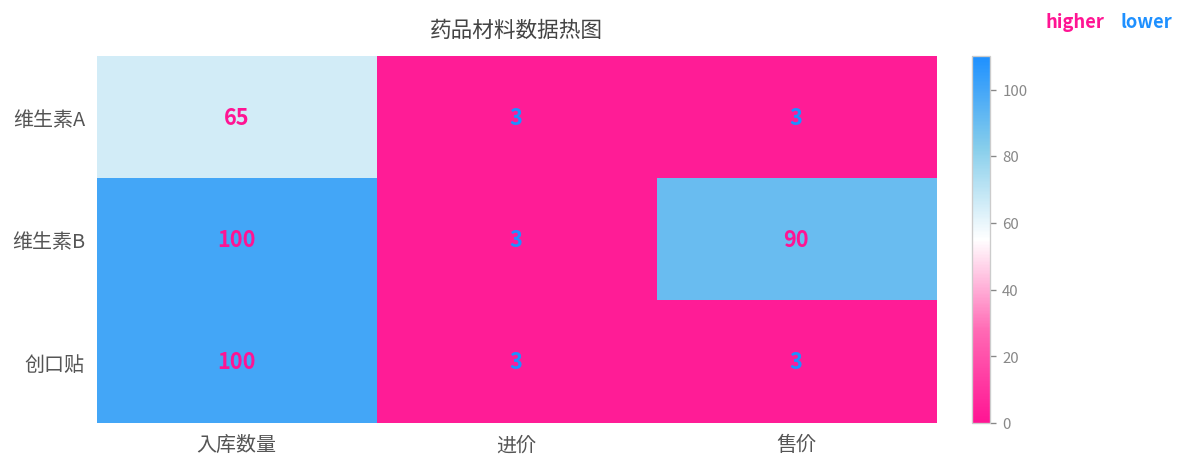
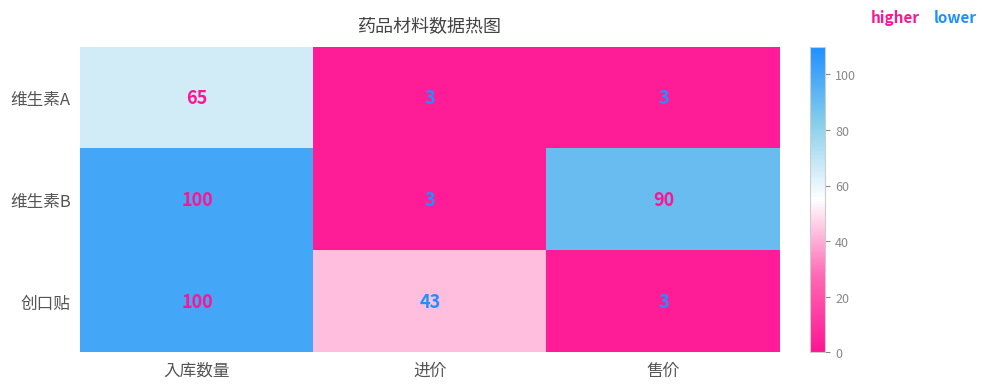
  {
    "维生素A": {
      "入库数量": 65,
      "进价": 3,
      "售价": 3
    },
    "维生素B": {
      "入库数量": 100,
      "进价": 3,
      "售价": 90
    },
    "创口贴": {
      "入库数量": 100,
-     "进价": 3,
+     "进价": 43,
      "售价": 3
    }
  }
